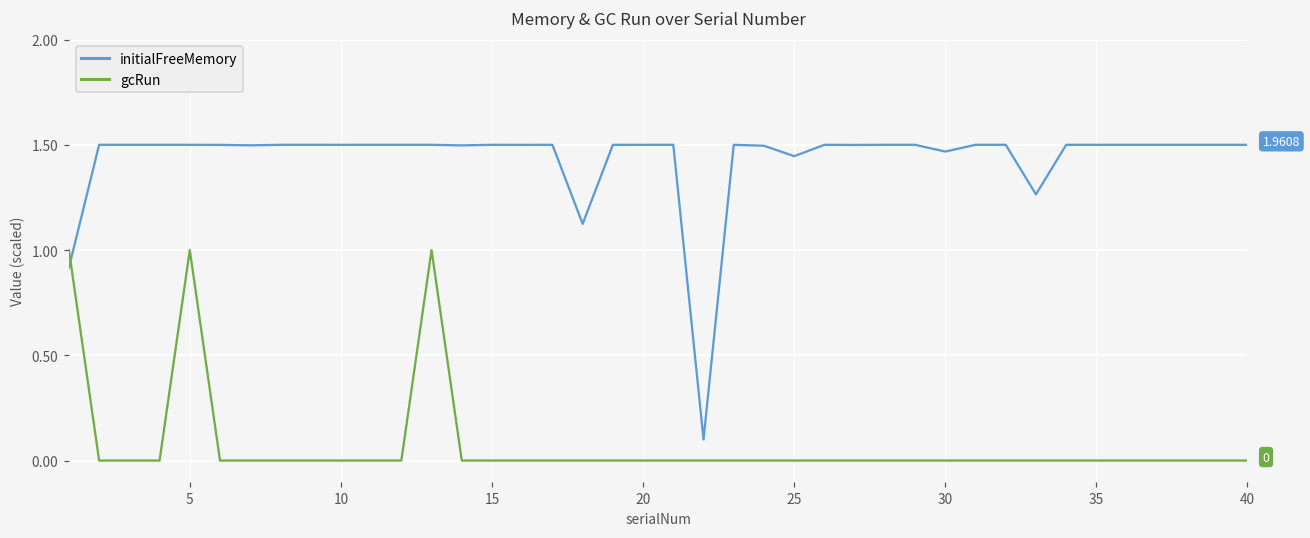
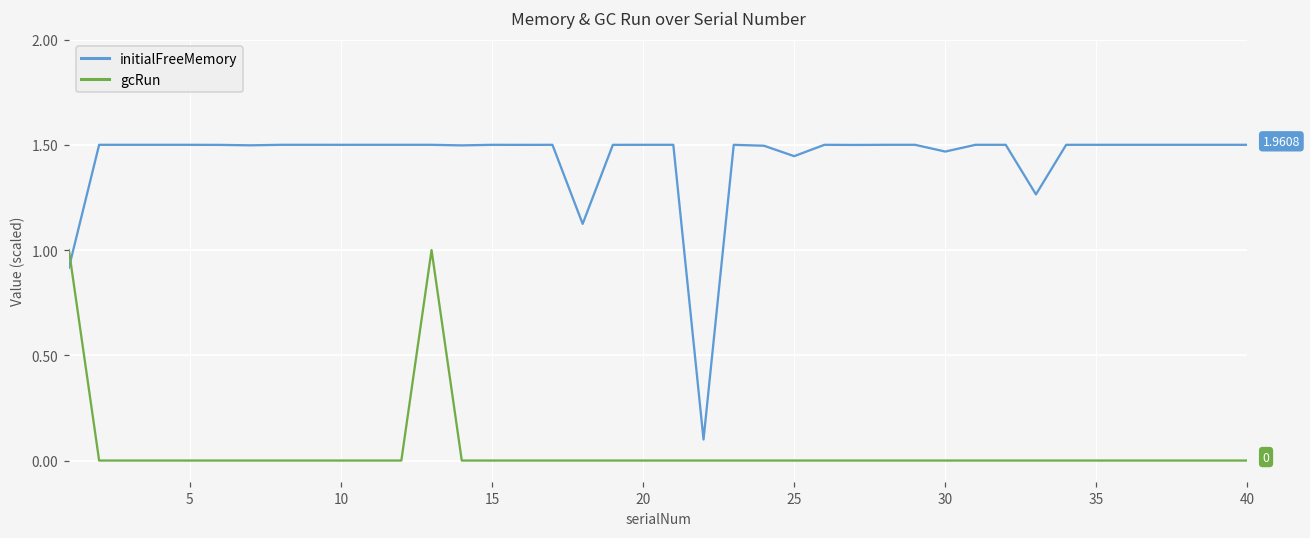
  {
    "initialFreeMemory": {
      "5": 1.50,
      "10": 1.50,
      "15": 1.50,
      "20": 1.50,
      "25": 1.45,
      "30": 1.47,
      "35": 1.50
    },
    "gcRun": {
-     "5": 1,
+     "5": 0,
      "10": 0,
      "15": 0,
      "20": 0,
      "25": 0,
      "30": 0,
      "35": 0
    }
  }
